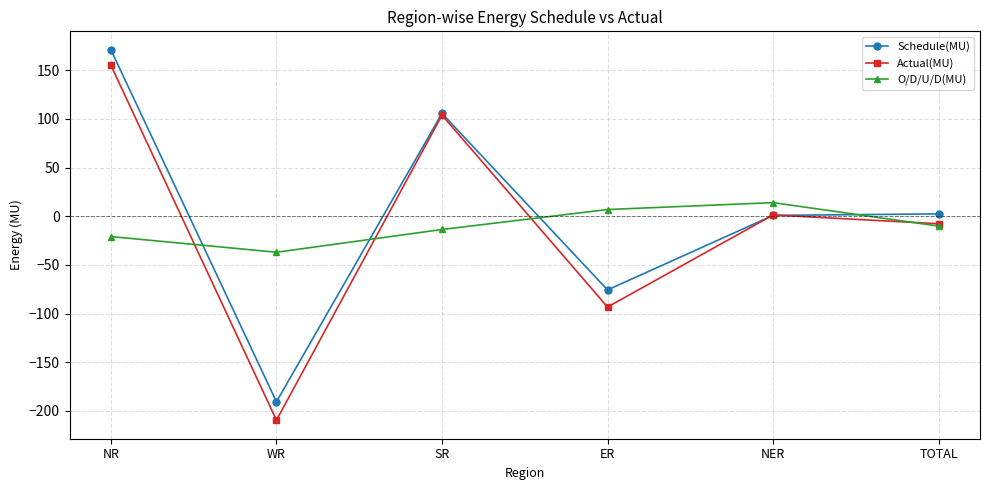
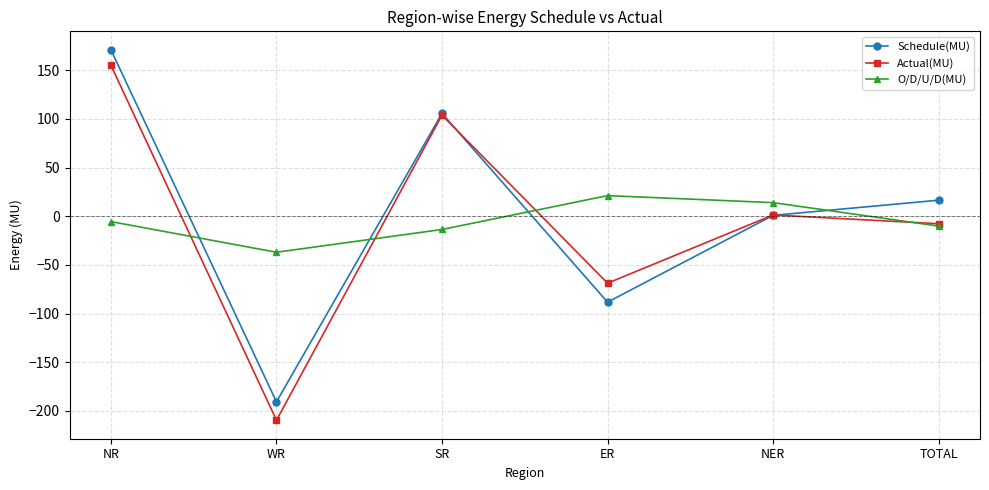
  {
    "Schedule(MU)": {
      "NR": 170,
      "WR": -190,
-     "ER": -80,
-     "TOTAL": 0
+     "ER": -90,
+     "TOTAL": 20
    },
    "Actual(MU)": {
      "NR": 160,
      "WR": -210,
-     "ER": -90
+     "ER": -70
    },
    "O/D/U/D(MU)": {
-     "NR": -20,
+     "NR": -10,
      "WR": -40,
      "SR": -10,
-     "ER": 10,
+     "ER": 20,
      "NER": 10
    }
  }
